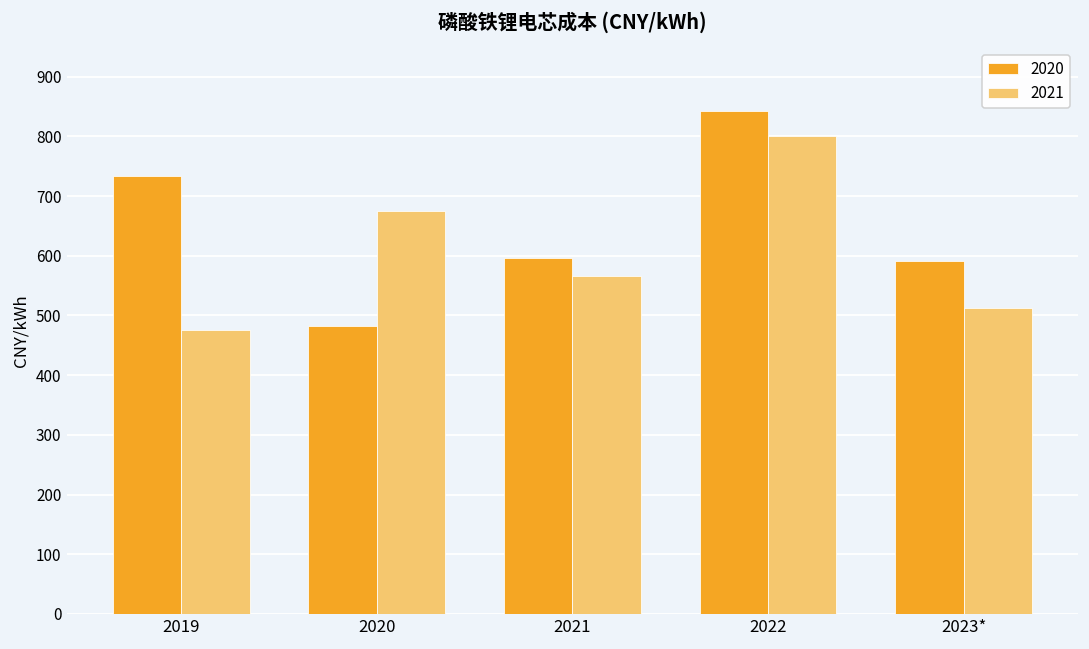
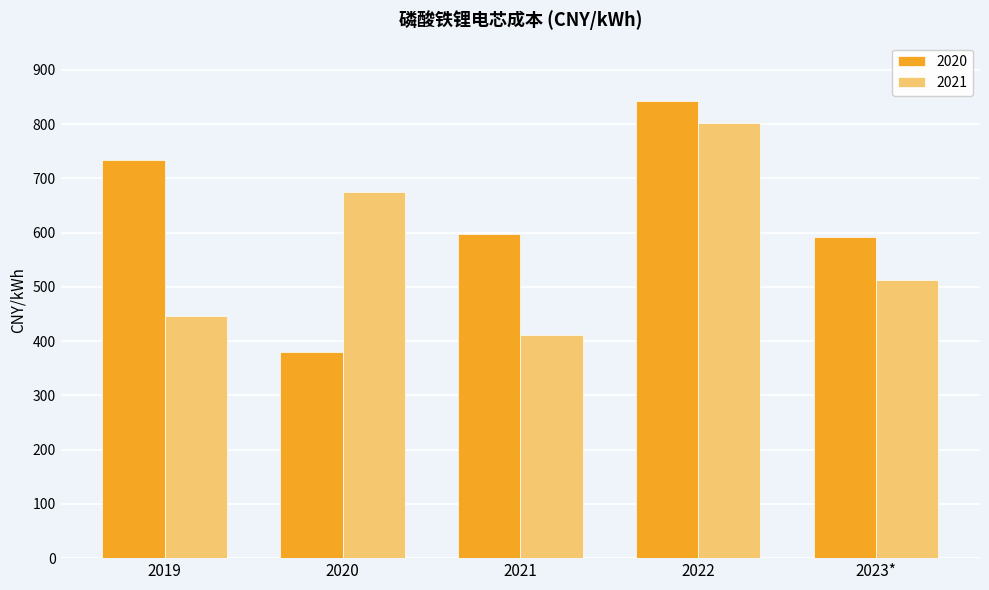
  {
    "2020": {
      "2019": 730,
-     "2020": 480,
+     "2020": 380,
      "2021": 600,
      "2022": 840,
      "2023*": 590
    },
    "2021": {
-     "2019": 480,
+     "2019": 450,
      "2020": 680,
-     "2021": 570,
+     "2021": 410,
      "2022": 800,
      "2023*": 510
    }
  }
